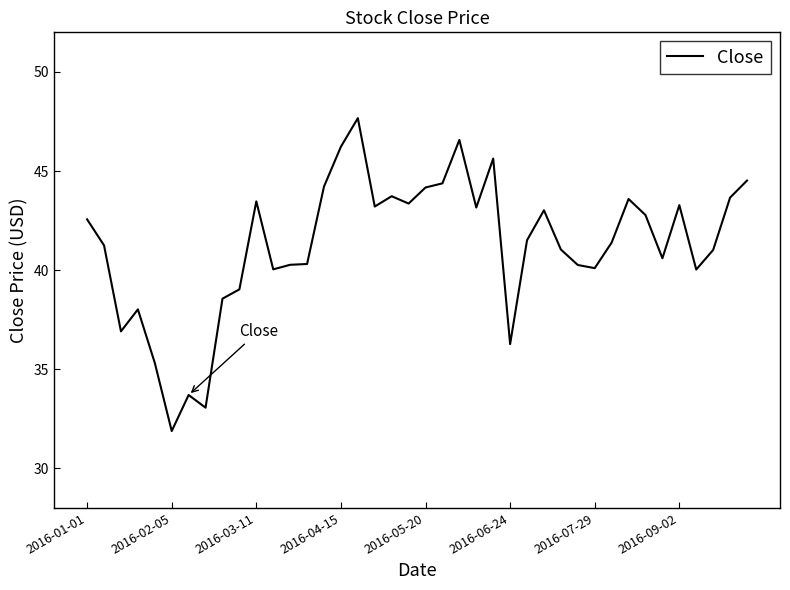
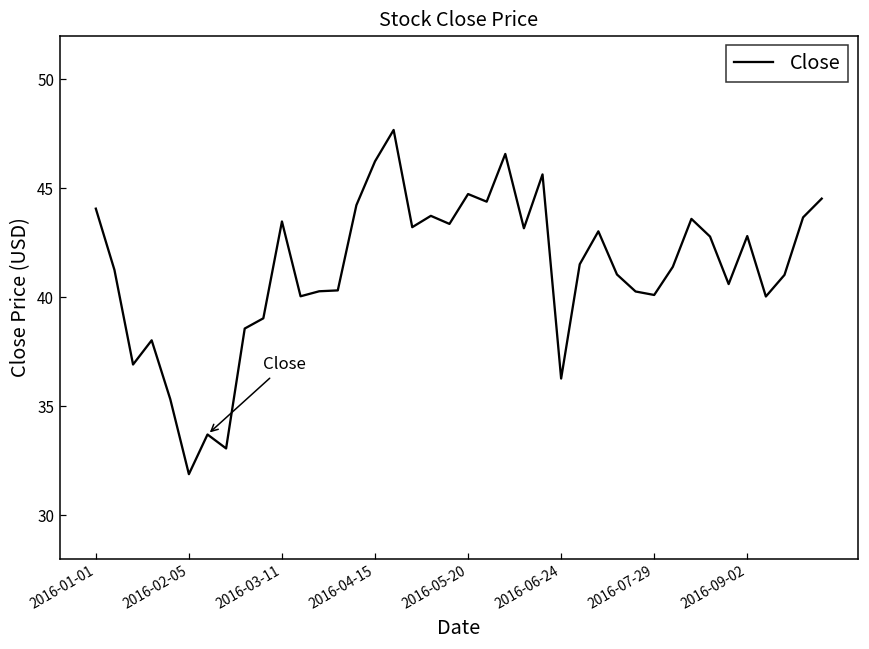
  {
-   "2016-01-01": 42.6,
+   "2016-01-01": 44.1,
    "2016-02-05": 31.9,
    "2016-03-11": 43.5,
    "2016-04-15": 46.2,
-   "2016-05-20": 44.2,
+   "2016-05-20": 44.7,
    "2016-06-24": 36.3,
    "2016-07-29": 40.1,
-   "2016-09-02": 43.3
+   "2016-09-02": 42.8
  }
